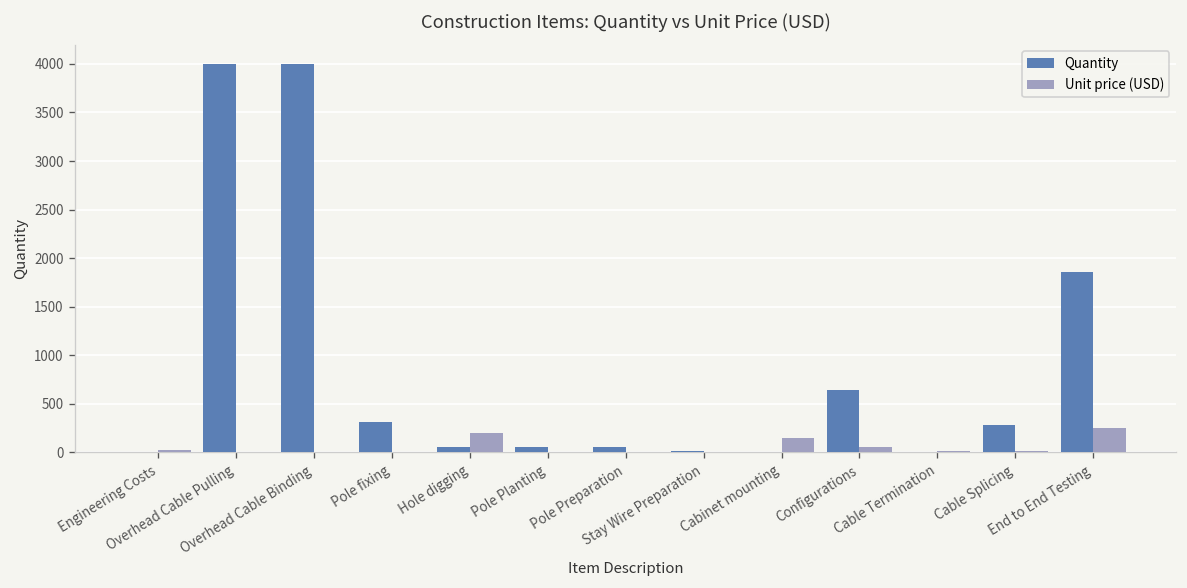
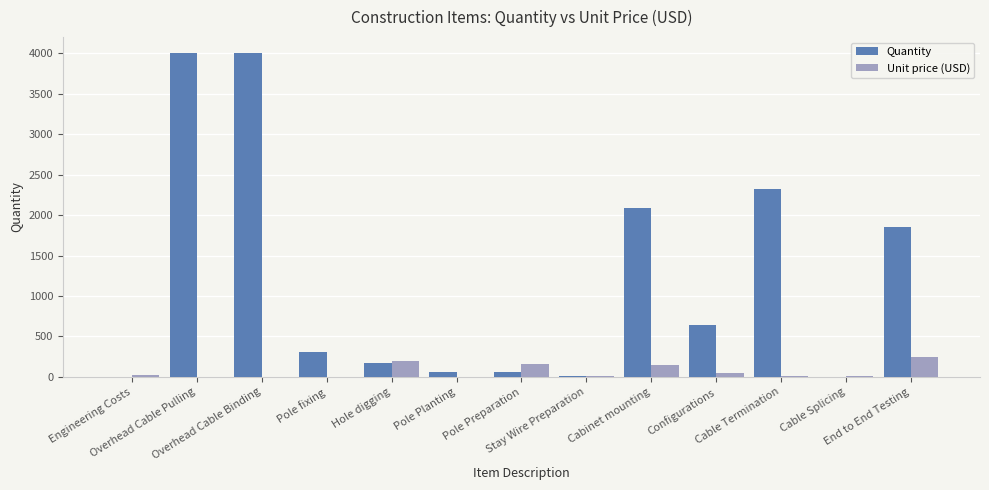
  {
    "Quantity": {
      "Overhead Cable Pulling": 4000,
      "Overhead Cable Binding": 4000,
      "Pole fixing": 300,
-     "Hole digging": 100,
+     "Hole digging": 200,
      "Pole Planting": 100,
      "Pole Preparation": 100,
-     "Cabinet mounting": 0,
+     "Cabinet mounting": 2100,
      "Configurations": 600,
-     "Cable Termination": 0,
-     "Cable Splicing": 300,
+     "Cable Termination": 2300,
+     "Cable Splicing": 0,
      "End to End Testing": 1900
    },
    "Unit price (USD)": {
      "Hole digging": 200,
-     "Pole Preparation": 0,
+     "Pole Preparation": 200,
      "Cabinet mounting": 200,
      "Configurations": 100,
      "End to End Testing": 300
    }
  }
